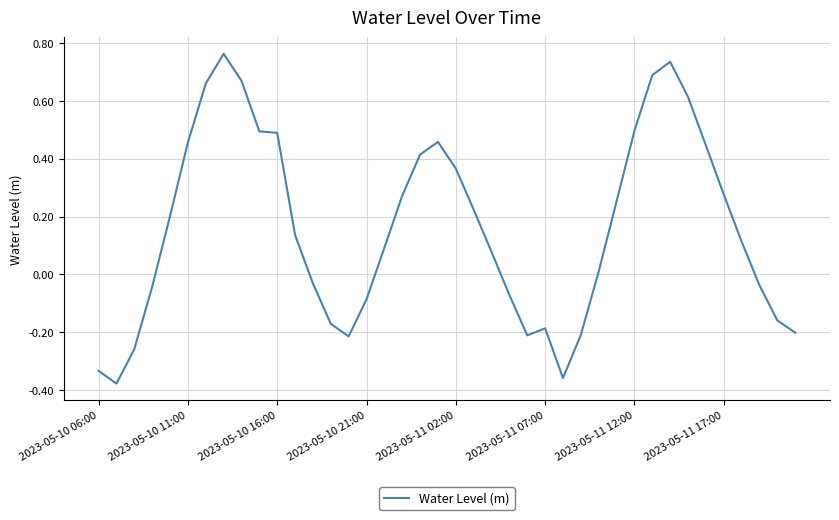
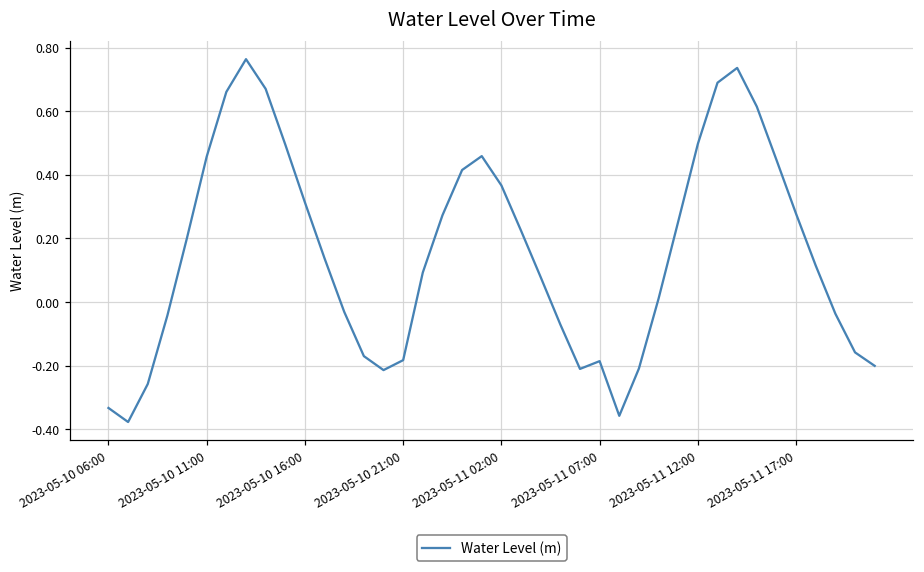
  {
    "2023-05-10 06:00": -0.33,
    "2023-05-10 11:00": 0.46,
-   "2023-05-10 16:00": 0.49,
-   "2023-05-10 21:00": -0.09,
+   "2023-05-10 16:00": 0.31,
+   "2023-05-10 21:00": -0.18,
    "2023-05-11 02:00": 0.37,
    "2023-05-11 07:00": -0.19,
    "2023-05-11 12:00": 0.50,
    "2023-05-11 17:00": 0.28
  }
